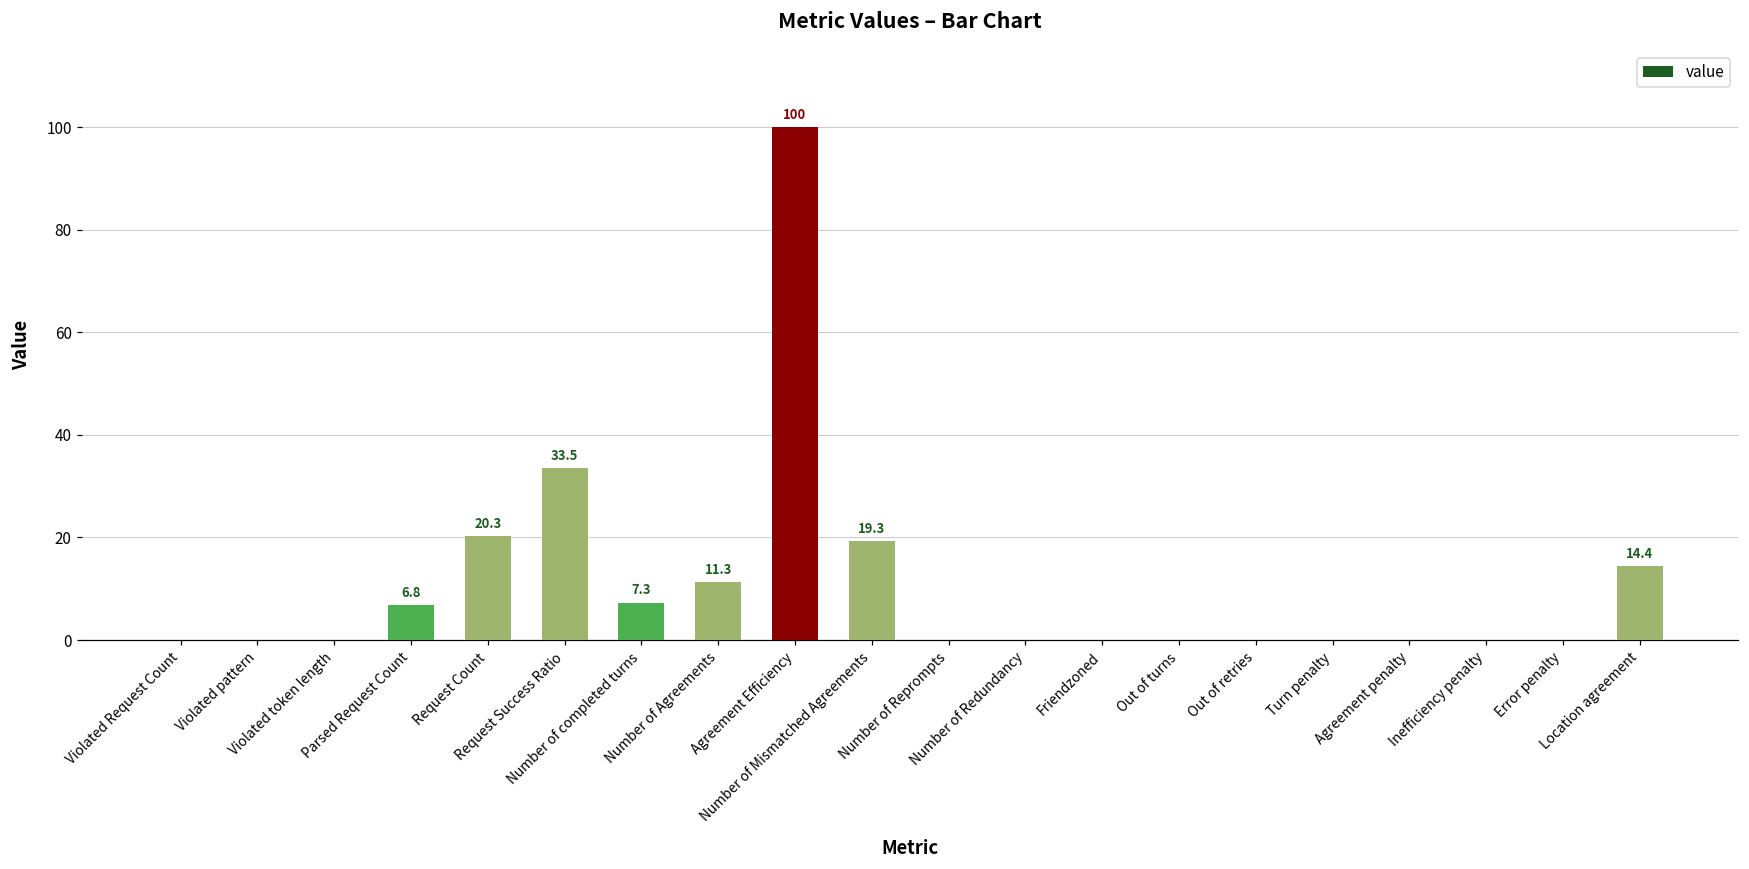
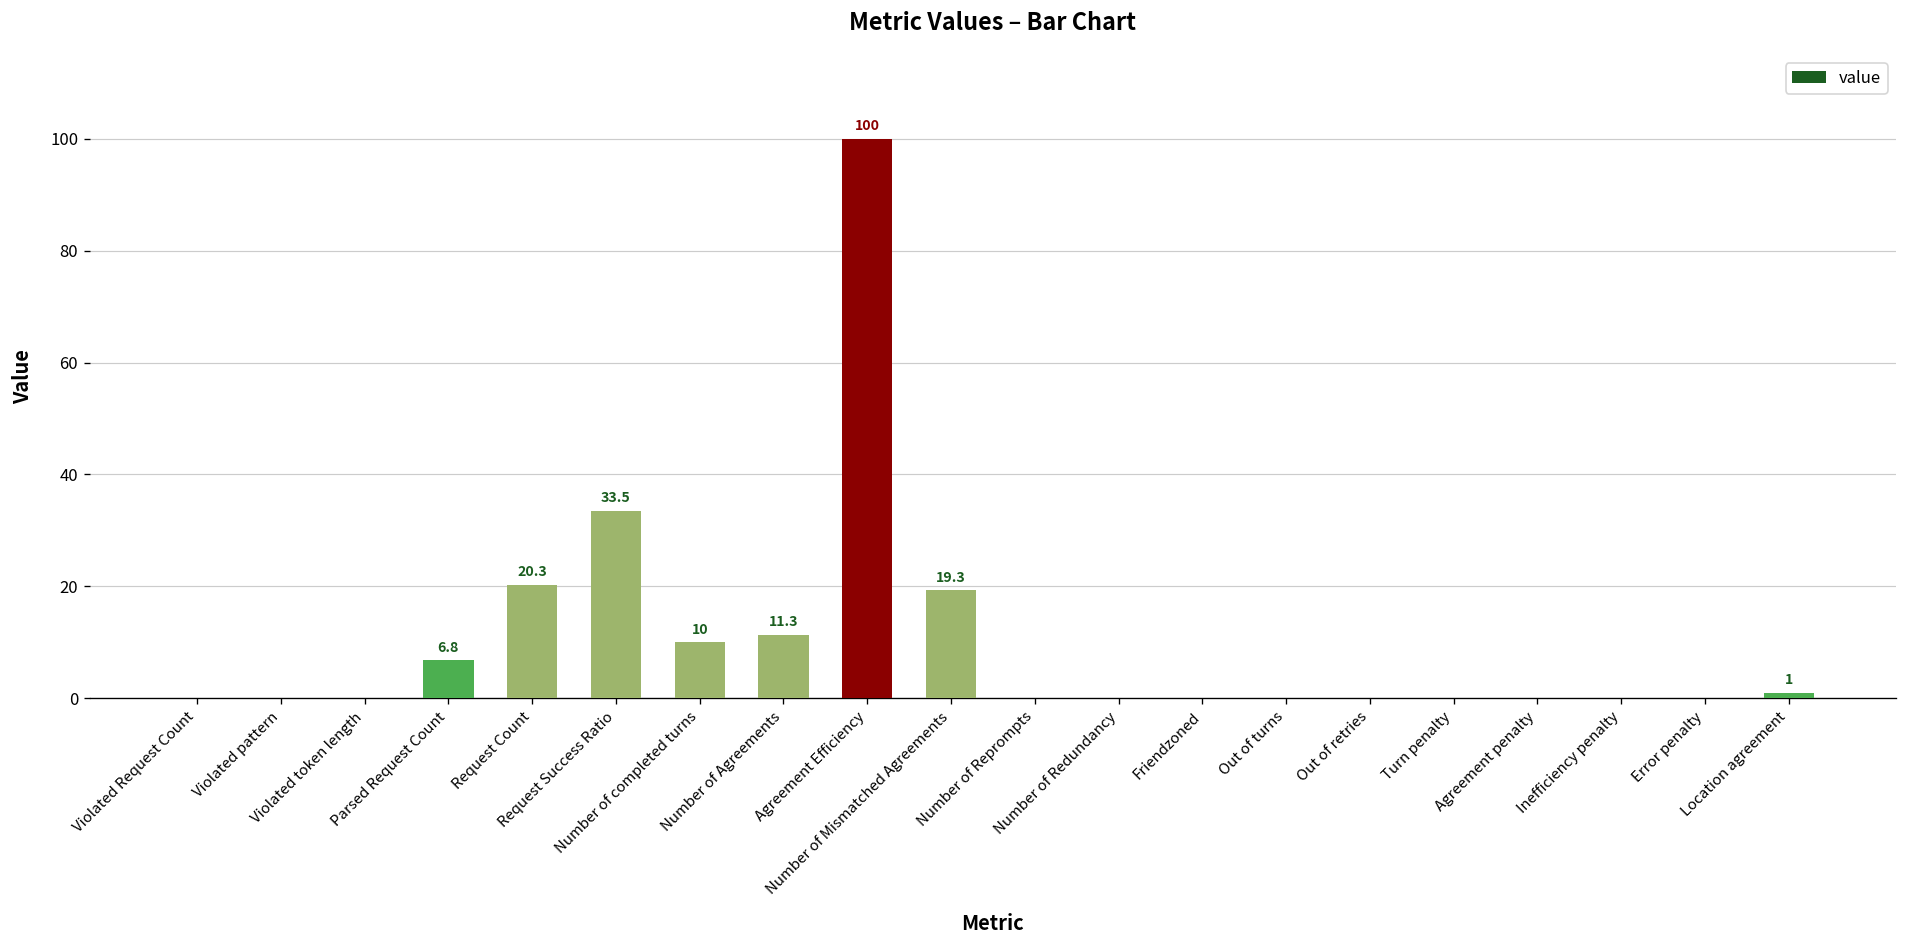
  {
    "Parsed Request Count": 6.8,
    "Request Count": 20.3,
    "Request Success Ratio": 33.5,
-   "Number of completed turns": 7.3,
+   "Number of completed turns": 10,
    "Number of Agreements": 11.3,
    "Agreement Efficiency": 100,
    "Number of Mismatched Agreements": 19.3,
-   "Location agreement": 14.4
+   "Location agreement": 1
  }
